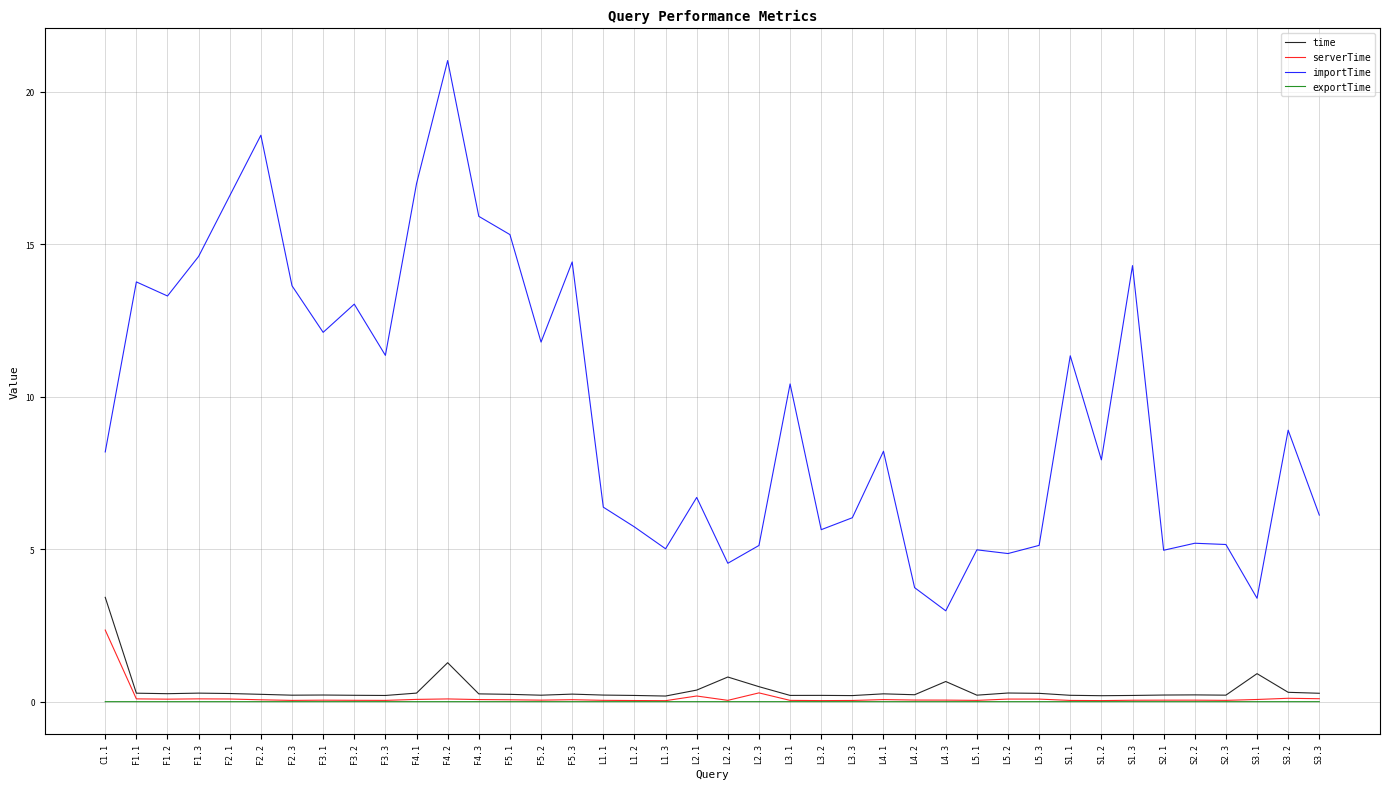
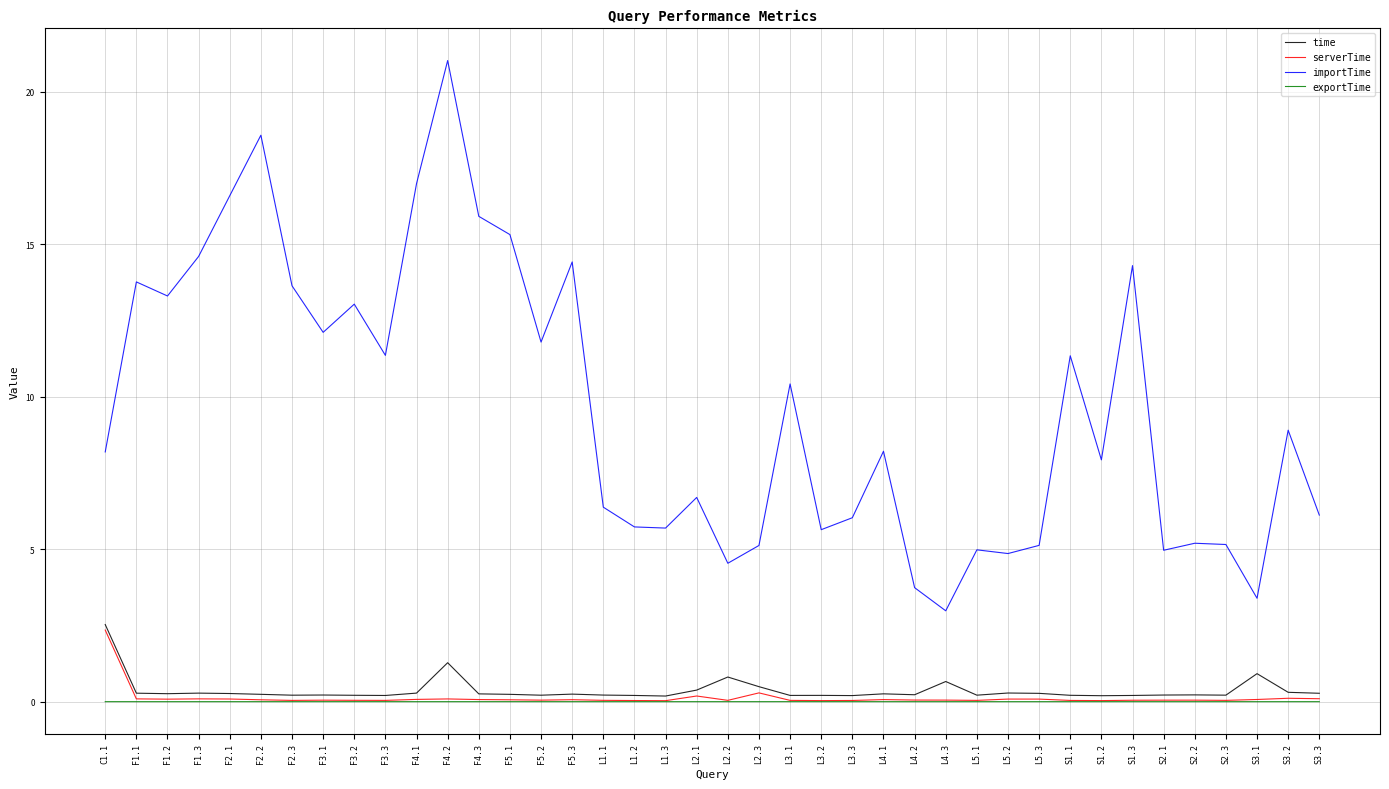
  {
    "time": {
-     "C1.1": 3.4,
+     "C1.1": 2.5,
      "F1.1": 0.3,
      "F1.2": 0.3,
      "F1.3": 0.3,
      "F2.1": 0.3,
      "F2.2": 0.2,
      "F2.3": 0.2,
      "F3.1": 0.2,
      "F3.2": 0.2,
      "F3.3": 0.2,
      "F4.1": 0.3,
      "F4.2": 1.3,
      "F4.3": 0.3,
      "F5.1": 0.2,
      "F5.2": 0.2,
      "F5.3": 0.2,
      "L1.1": 0.2,
      "L1.2": 0.2,
      "L1.3": 0.2,
      "L2.1": 0.4,
      "L2.2": 0.8,
      "L2.3": 0.5,
      "L3.1": 0.2,
      "L3.2": 0.2,
      "L3.3": 0.2,
      "L4.1": 0.3,
      "L4.2": 0.2,
      "L4.3": 0.7,
      "L5.1": 0.2,
      "L5.2": 0.3,
      "L5.3": 0.3,
      "S1.1": 0.2,
      "S1.2": 0.2,
      "S1.3": 0.2,
      "S2.1": 0.2,
      "S2.2": 0.2,
      "S2.3": 0.2,
      "S3.1": 0.9,
      "S3.2": 0.3,
      "S3.3": 0.3
    },
    "serverTime": {
      "C1.1": 2.3,
      "F1.1": 0.1,
      "F1.3": 0.1,
      "F2.1": 0.1,
      "F4.2": 0.1,
      "L2.1": 0.2,
      "L2.3": 0.3,
      "L5.2": 0.1,
      "L5.3": 0.1,
      "S3.2": 0.1,
      "S3.3": 0.1
    },
    "importTime": {
      "C1.1": 8.2,
      "F1.1": 13.8,
      "F1.2": 13.3,
      "F1.3": 14.6,
      "F2.1": 16.6,
      "F2.2": 18.6,
      "F2.3": 13.6,
      "F3.1": 12.1,
      "F3.2": 13.0,
      "F3.3": 11.4,
      "F4.1": 17.0,
      "F4.2": 21.0,
      "F4.3": 15.9,
      "F5.1": 15.3,
      "F5.2": 11.8,
      "F5.3": 14.4,
      "L1.1": 6.4,
      "L1.2": 5.7,
-     "L1.3": 5.0,
+     "L1.3": 5.7,
      "L2.1": 6.7,
      "L2.2": 4.5,
      "L2.3": 5.1,
      "L3.1": 10.4,
      "L3.2": 5.6,
      "L3.3": 6.0,
      "L4.1": 8.2,
      "L4.2": 3.7,
      "L4.3": 3.0,
      "L5.1": 5.0,
      "L5.2": 4.9,
      "L5.3": 5.1,
      "S1.1": 11.3,
      "S1.2": 7.9,
      "S1.3": 14.3,
      "S2.1": 5.0,
      "S2.2": 5.2,
      "S2.3": 5.2,
      "S3.1": 3.4,
      "S3.2": 8.9,
      "S3.3": 6.1
    },
    "exportTime": {
      "C1.1": 0.0,
      "F1.1": 0.0,
      "F1.3": 0.0,
      "F2.1": 0.0,
      "F4.2": 0.0,
      "L2.1": 0.0,
      "L2.3": 0.0,
      "L5.2": 0.0,
      "L5.3": 0.0,
      "S3.2": 0.0,
      "S3.3": 0.0
    }
  }
